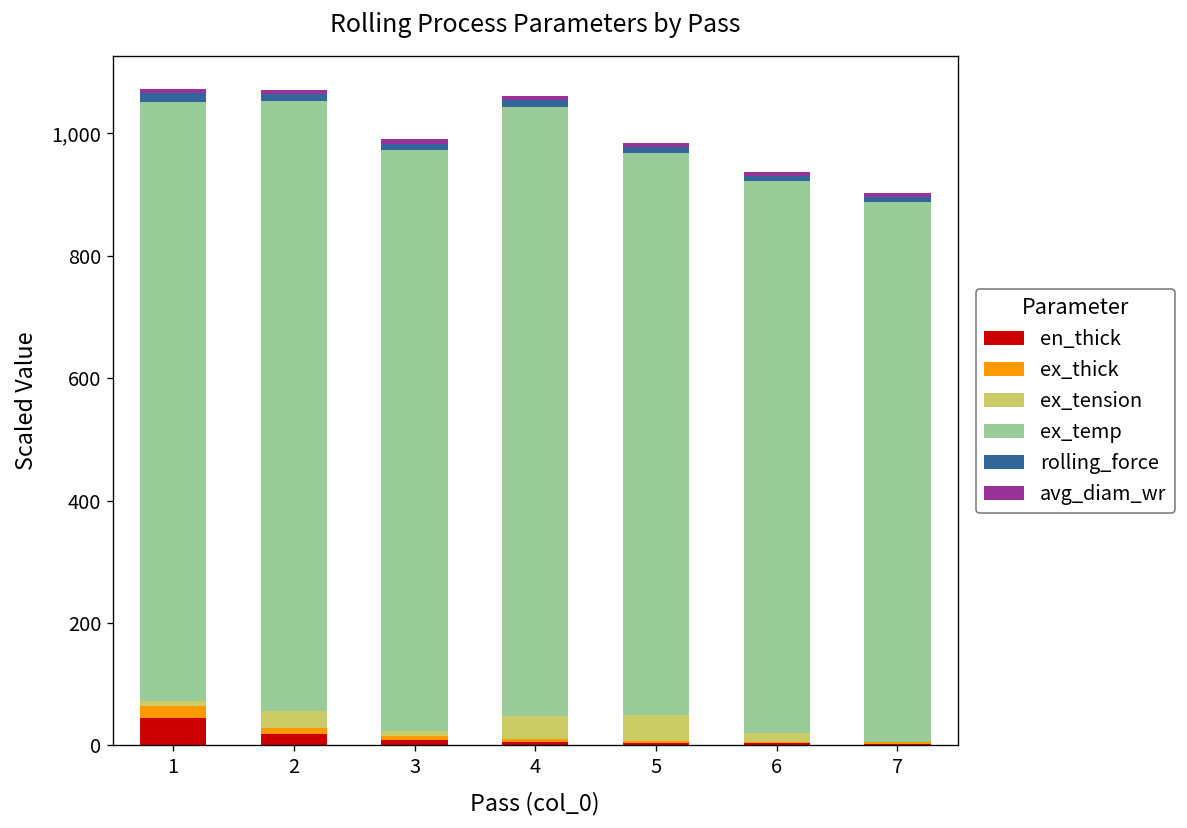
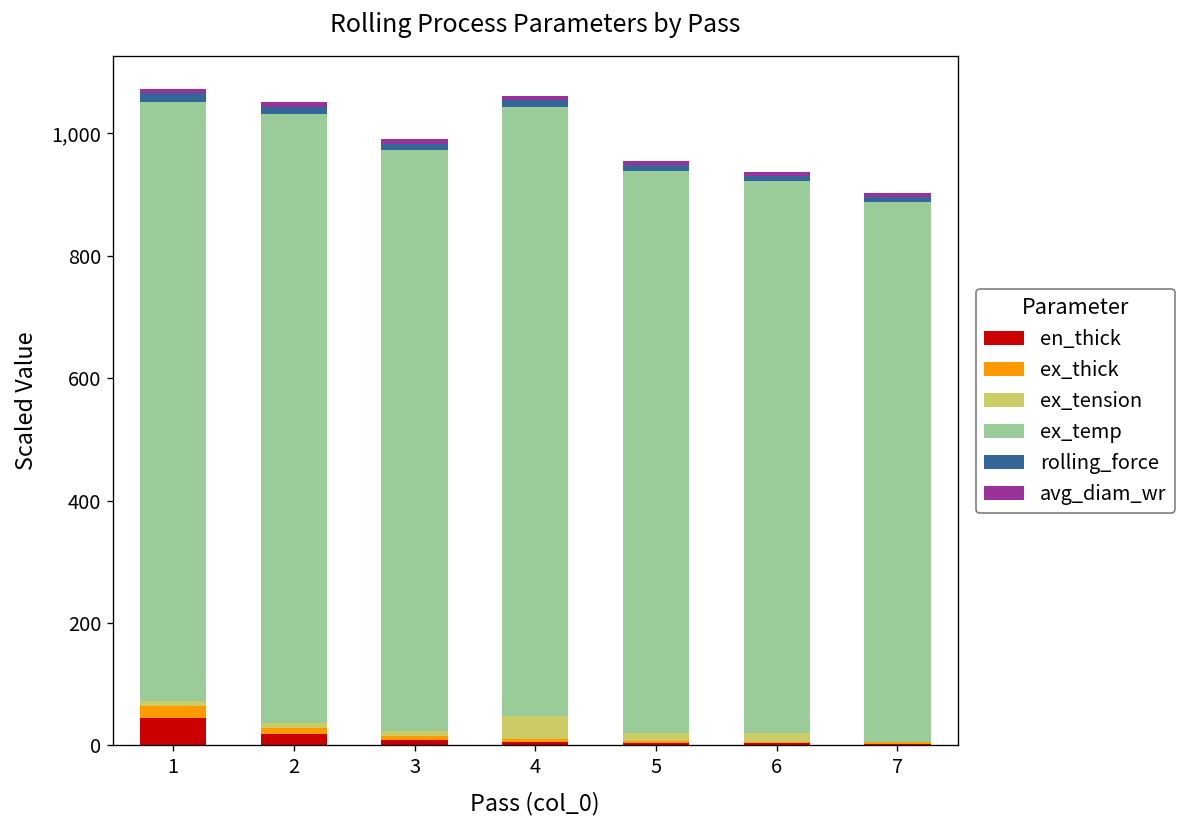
  {
    "en_thick": {
      "1": "50",
      "2": "20",
      "3": "10",
      "4": "10"
    },
    "ex_thick": {
      "1": "20",
      "2": "10",
      "3": "10"
    },
    "ex_tension": {
      "1": "10",
-     "2": "30",
+     "2": "10",
      "3": "10",
      "4": "40",
-     "5": "40",
+     "5": "10",
      "6": "10",
      "7": "0"
    },
    "ex_temp": {
      "1": "980",
      "2": "1,000",
      "3": "950",
      "4": "1,000",
      "5": "920",
      "6": "900",
      "7": "880"
    },
    "rolling_force": {
      "1": "10",
      "2": "10",
      "3": "10",
      "4": "10",
      "5": "10",
      "6": "10",
      "7": "10"
    },
    "avg_diam_wr": {
      "1": "10",
      "2": "10",
      "3": "10",
      "4": "10",
      "5": "10",
      "6": "10",
      "7": "10"
    }
  }
